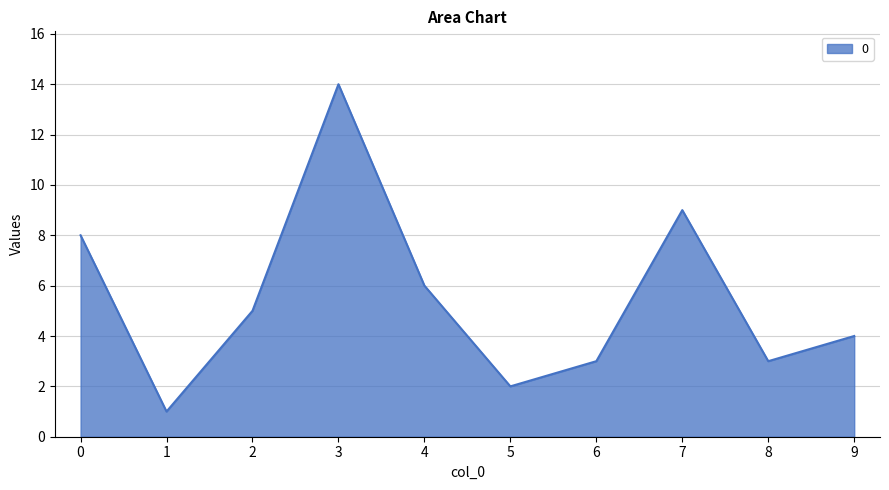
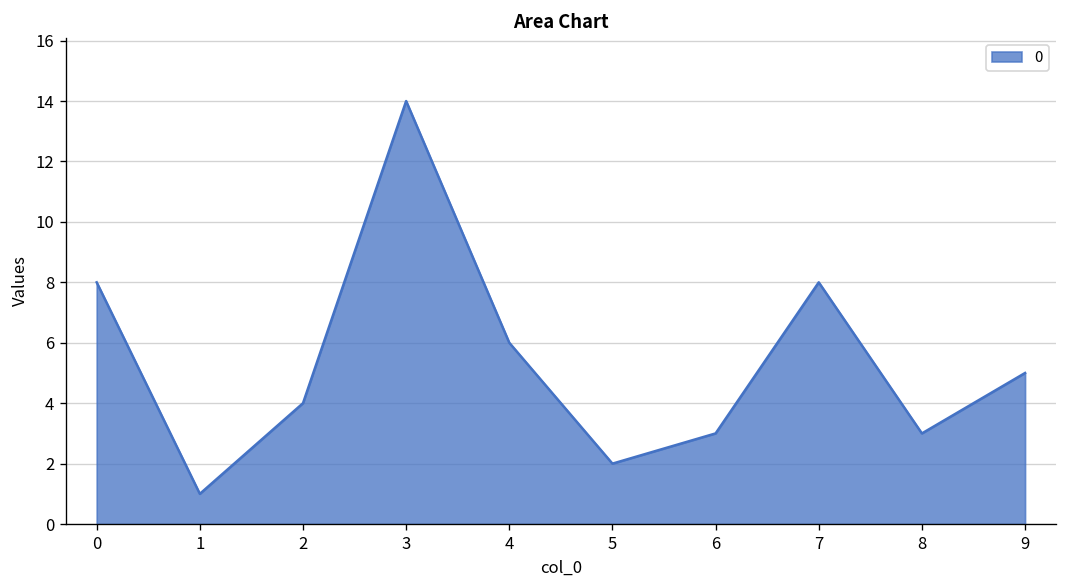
  {
    "0": 8,
    "1": 1,
-   "2": 5,
+   "2": 4,
    "3": 14,
    "4": 6,
    "5": 2,
    "6": 3,
-   "7": 9,
+   "7": 8,
    "8": 3,
-   "9": 4
+   "9": 5
  }
